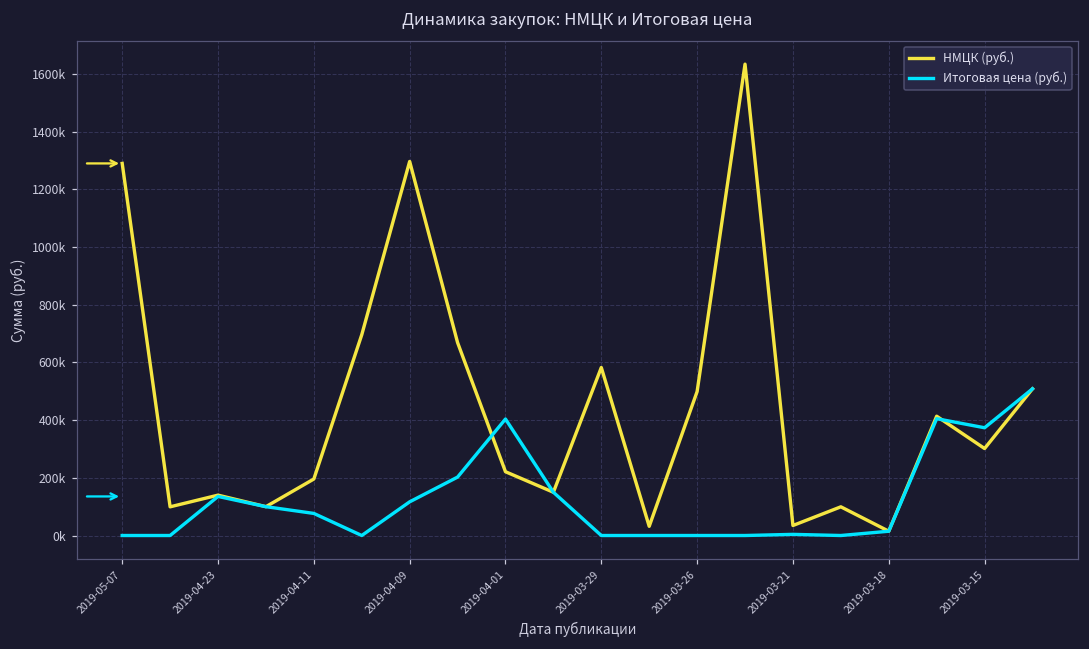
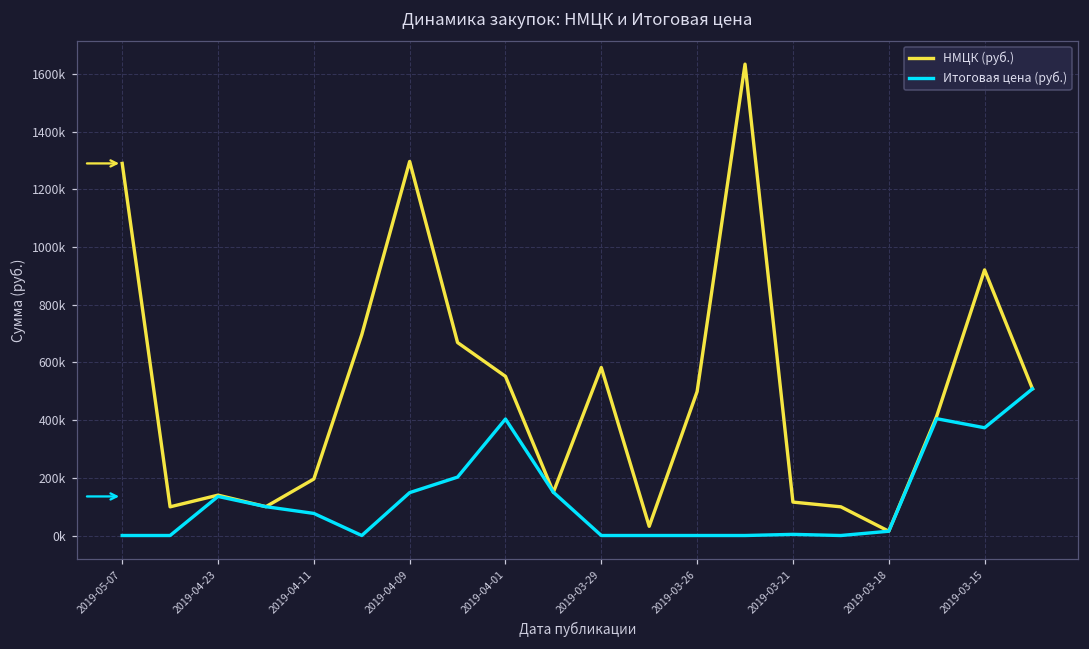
  {
    "НМЦК (руб.)": {
      "2019-05-07": 1290000,
      "2019-04-09": 1300000,
-     "2019-04-01": 220000,
-     "2019-03-21": 30000,
-     "2019-03-15": 300000
+     "2019-04-01": 550000,
+     "2019-03-21": 120000,
+     "2019-03-15": 920000
    },
    "Итоговая цена (руб.)": {
      "2019-05-07": 0,
-     "2019-04-09": 120000,
+     "2019-04-09": 150000,
      "2019-04-01": 400000,
      "2019-03-21": 0,
      "2019-03-15": 370000
    }
  }
